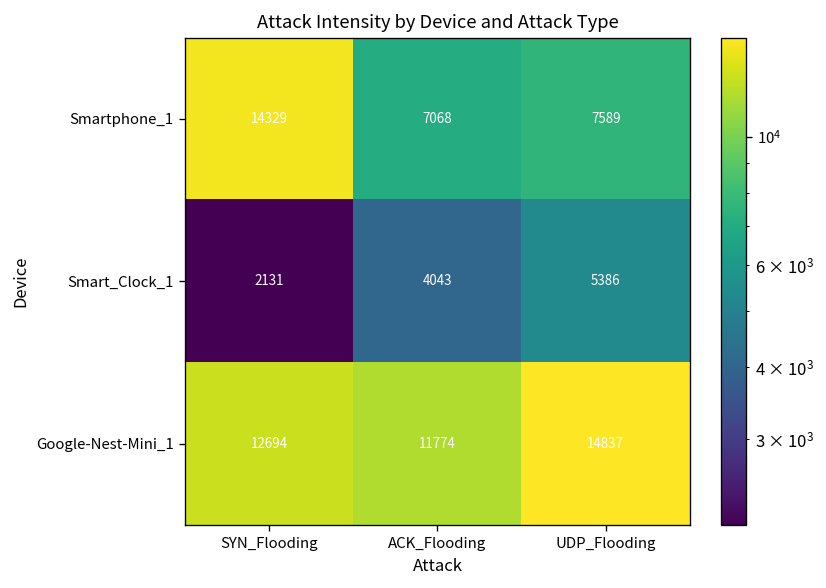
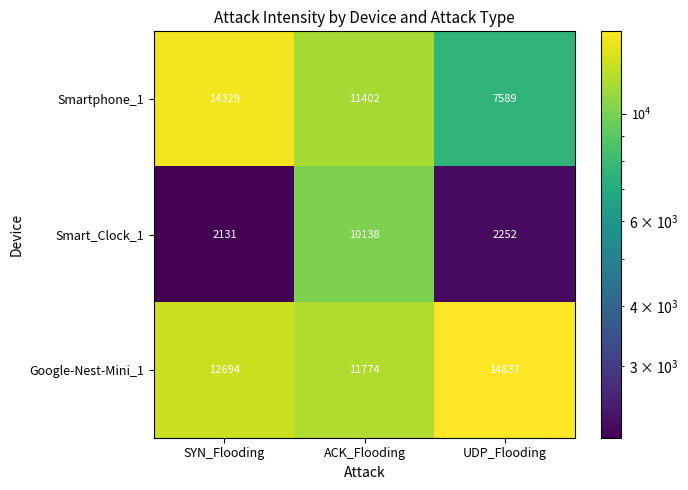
  {
    "Smartphone_1": {
      "SYN_Flooding": 14329,
-     "ACK_Flooding": 7068,
+     "ACK_Flooding": 11402,
      "UDP_Flooding": 7589
    },
    "Smart_Clock_1": {
      "SYN_Flooding": 2131,
-     "ACK_Flooding": 4043,
-     "UDP_Flooding": 5386
+     "ACK_Flooding": 10138,
+     "UDP_Flooding": 2252
    },
    "Google-Nest-Mini_1": {
      "SYN_Flooding": 12694,
      "ACK_Flooding": 11774,
      "UDP_Flooding": 14837
    }
  }
